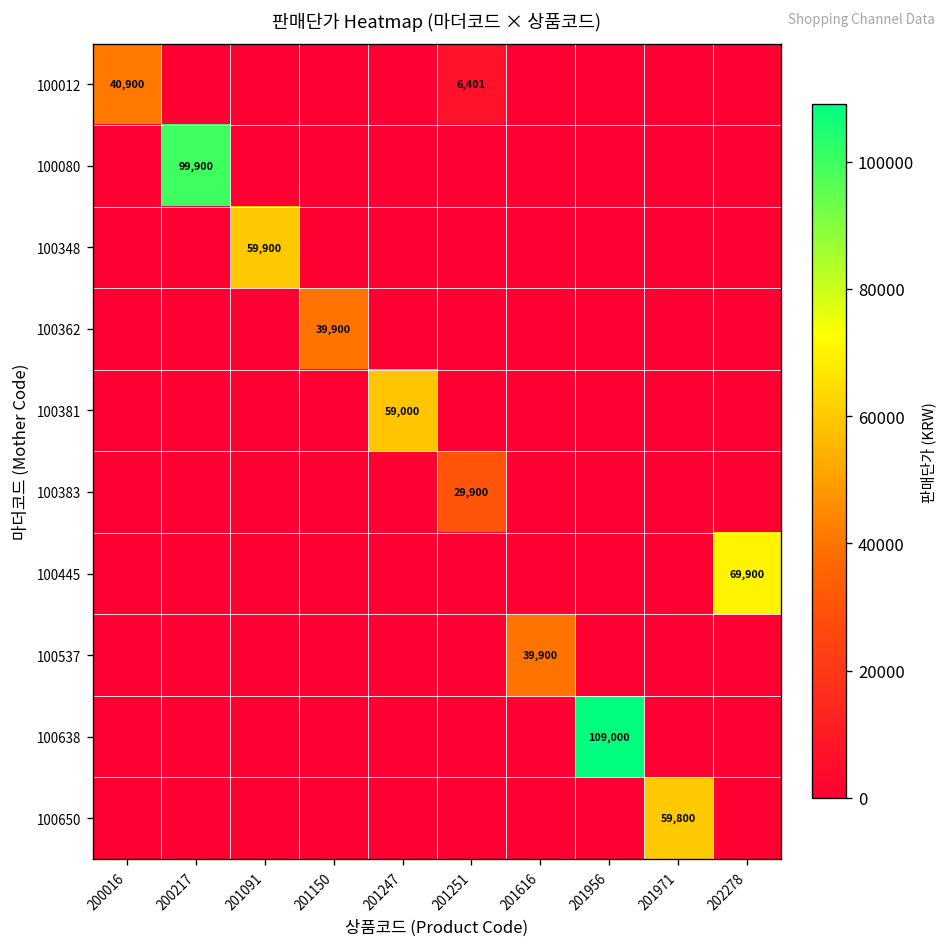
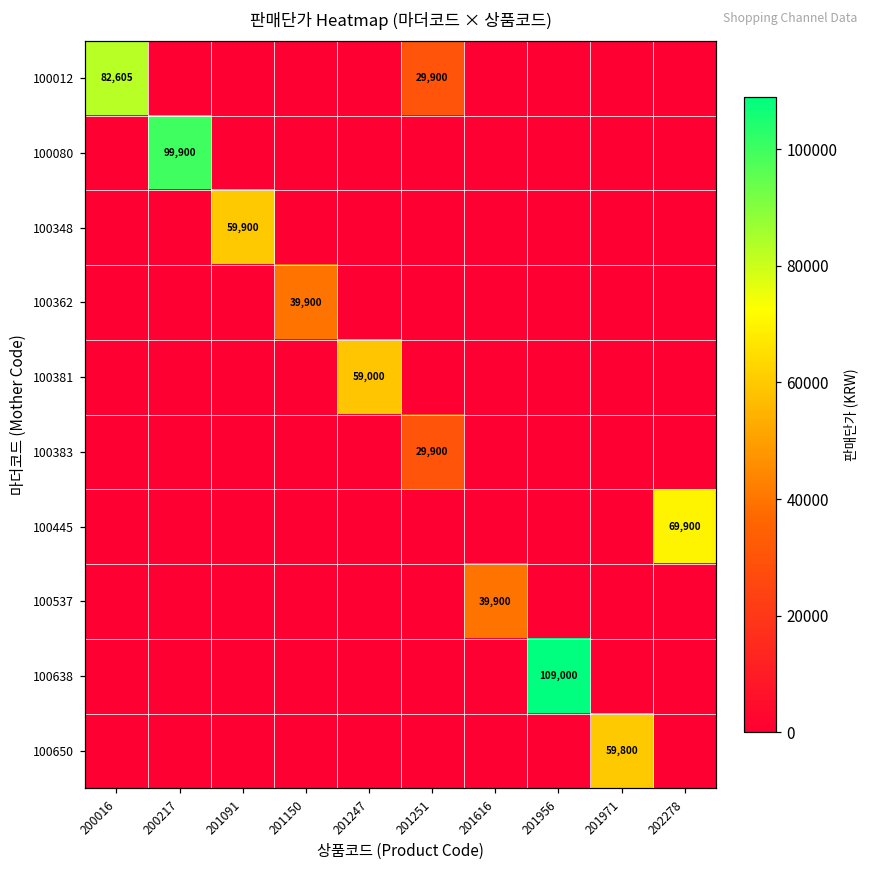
  {
    "100012": {
-     "200016": "40,900",
-     "201251": "6,401"
+     "200016": "82,605",
+     "201251": "29,900"
    },
    "100080": {
      "200217": "99,900"
    },
    "100348": {
      "201091": "59,900"
    },
    "100362": {
      "201150": "39,900"
    },
    "100381": {
      "201247": "59,000"
    },
    "100383": {
      "201251": "29,900"
    },
    "100445": {
      "202278": "69,900"
    },
    "100537": {
      "201616": "39,900"
    },
    "100638": {
      "201956": "109,000"
    },
    "100650": {
      "201971": "59,800"
    }
  }
